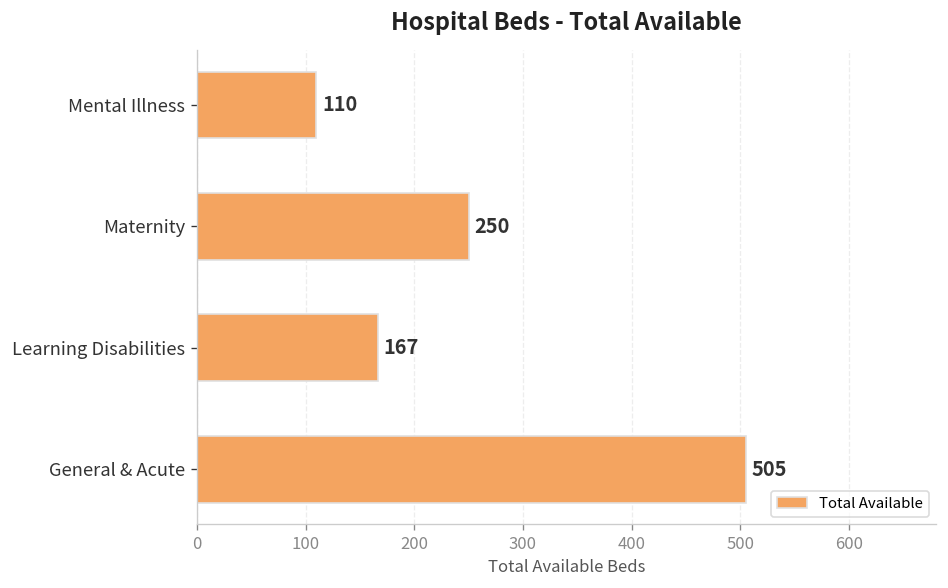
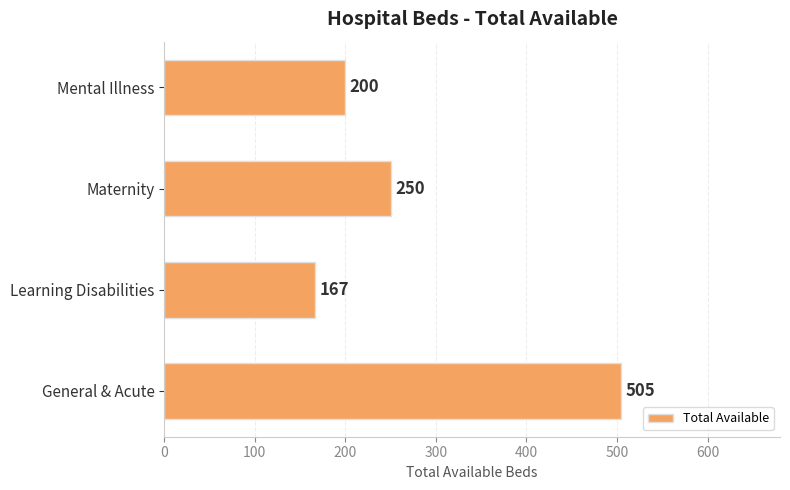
  {
-   "Mental Illness": 110,
+   "Mental Illness": 200,
    "Maternity": 250,
    "Learning Disabilities": 167,
    "General & Acute": 505
  }
